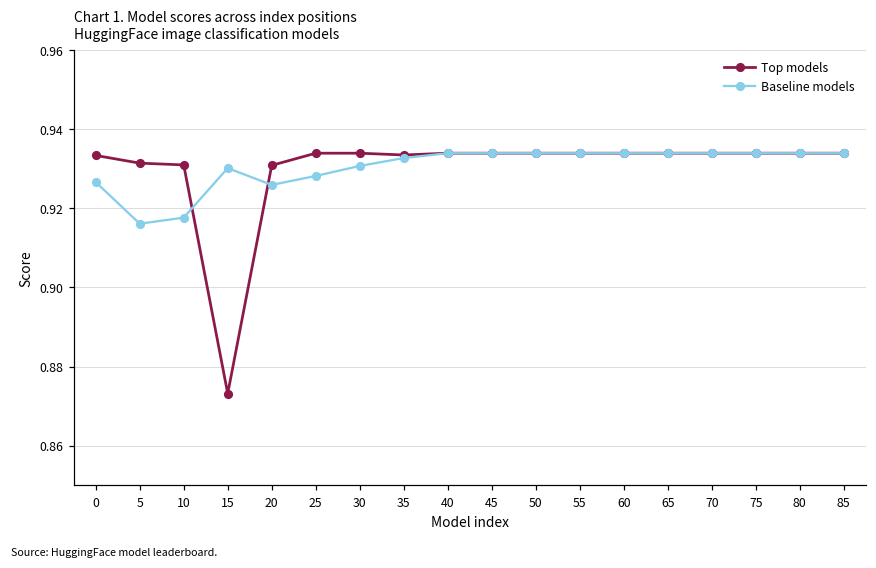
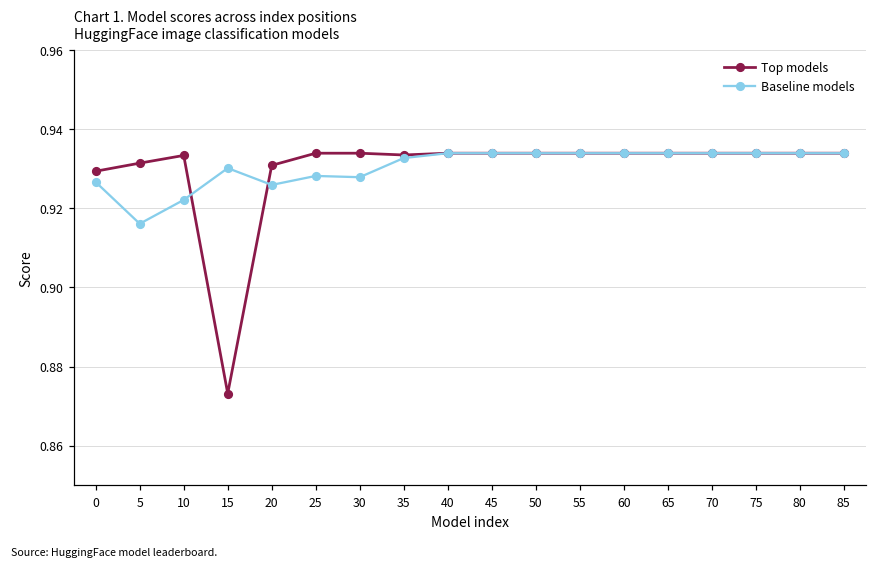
  {
    "Top models": {
-     "0": 0.933,
+     "0": 0.929,
      "5": 0.931,
-     "10": 0.931,
+     "10": 0.933,
      "15": 0.873,
      "20": 0.931,
      "25": 0.934,
      "30": 0.934,
      "35": 0.933
    },
    "Baseline models": {
      "0": 0.927,
      "5": 0.916,
-     "10": 0.918,
+     "10": 0.922,
      "15": 0.930,
      "20": 0.926,
      "25": 0.928,
-     "30": 0.931,
+     "30": 0.928,
      "35": 0.933
    }
  }
